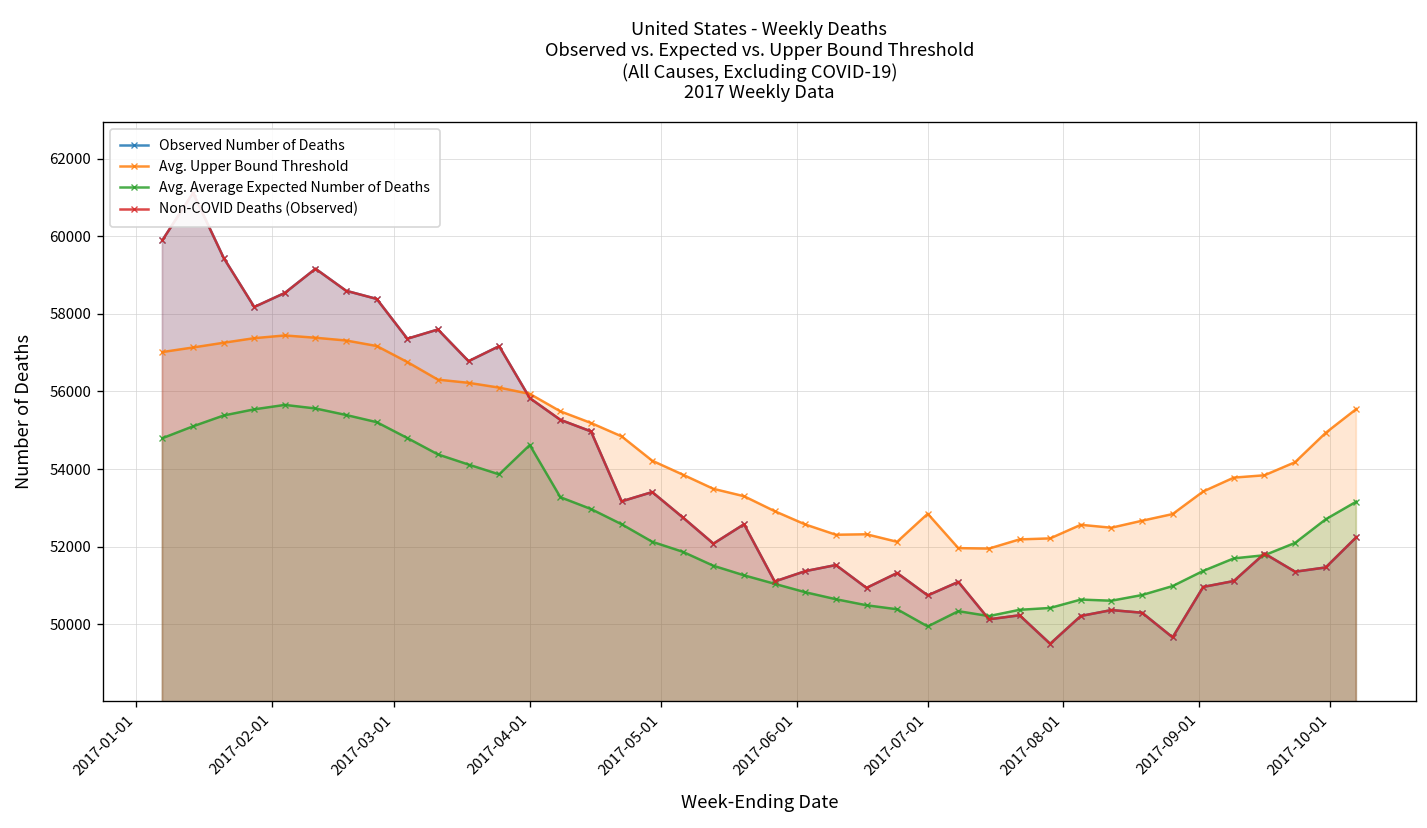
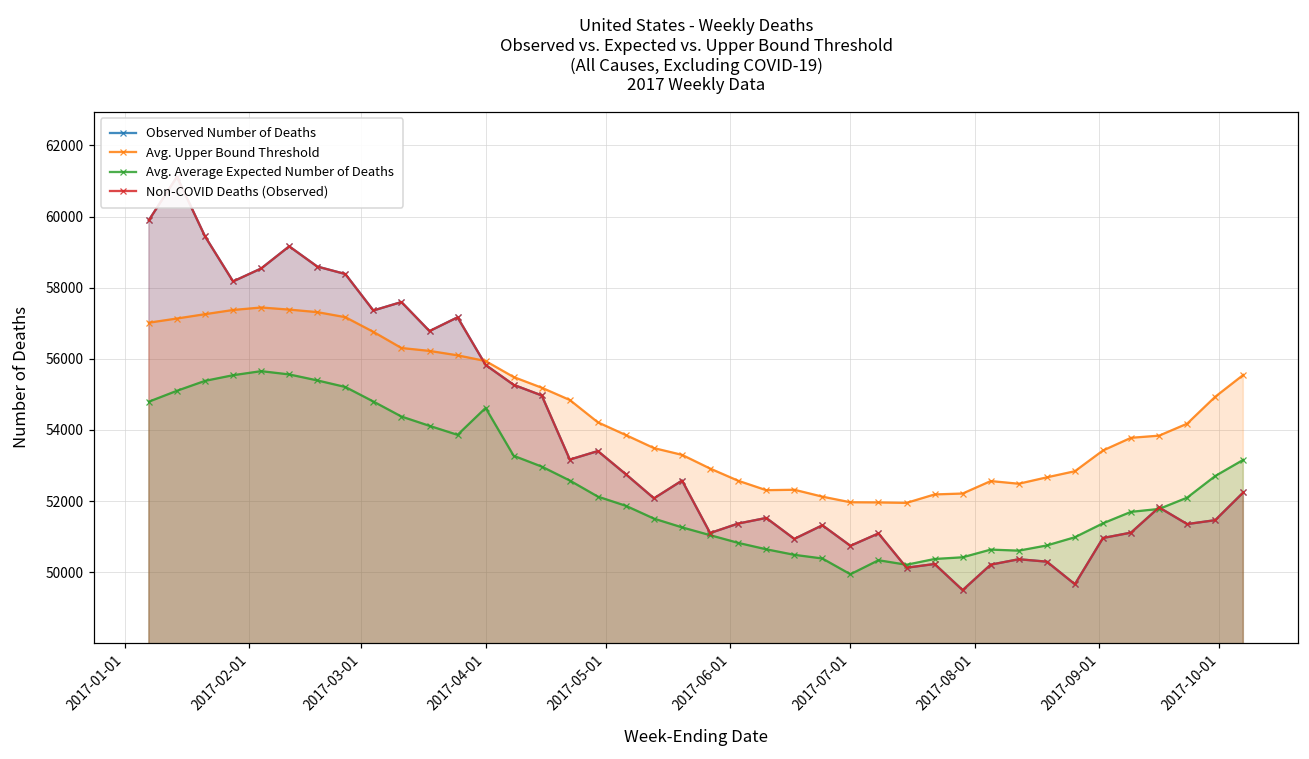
  {
    "Non-COVID Deaths (Observed)": {
      "2017-04-01": 55800,
      "2017-07-01": 50700
    },
    "Avg. Upper Bound Threshold": {
      "2017-04-01": 55900,
-     "2017-07-01": 52800
+     "2017-07-01": 52000
    },
    "Avg. Average Expected Number of Deaths": {
      "2017-04-01": 54600,
      "2017-07-01": 49900
    }
  }
